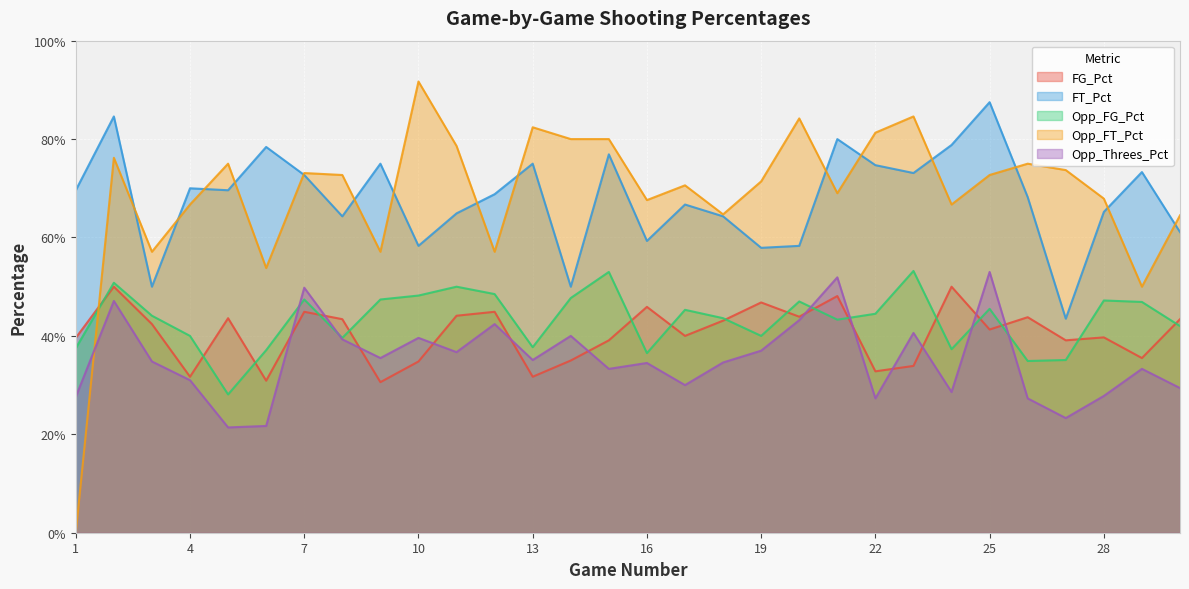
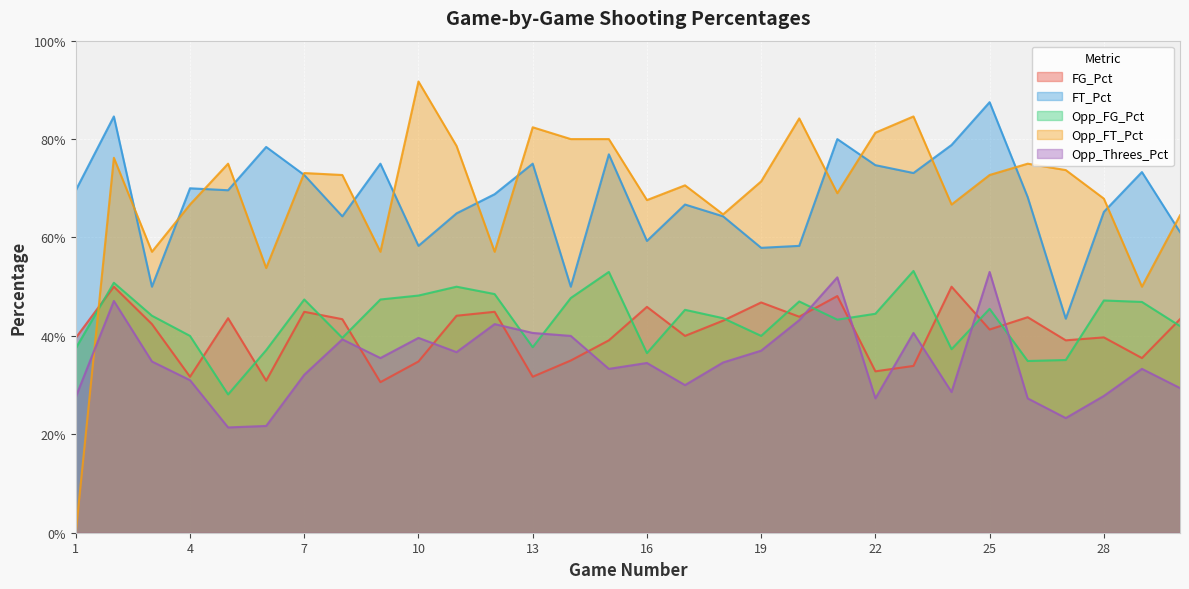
  {
    "FT_Pct": {
      "1": "70%",
      "4": "70%",
      "10": "58%",
      "13": "75%",
      "16": "59%",
      "19": "58%",
      "22": "75%",
      "25": "88%",
      "28": "65%"
    },
    "Opp_FG_Pct": {
      "1": "38%",
      "4": "40%",
      "7": "47%",
      "10": "48%",
      "13": "38%",
      "16": "37%",
      "19": "40%",
      "22": "45%",
      "25": "46%",
      "28": "47%"
    },
    "Opp_Threes_Pct": {
      "1": "28%",
      "4": "31%",
-     "7": "50%",
+     "7": "32%",
      "10": "40%",
-     "13": "35%",
+     "13": "41%",
      "16": "35%",
      "19": "37%",
      "22": "27%",
      "25": "53%",
      "28": "28%"
    }
  }
